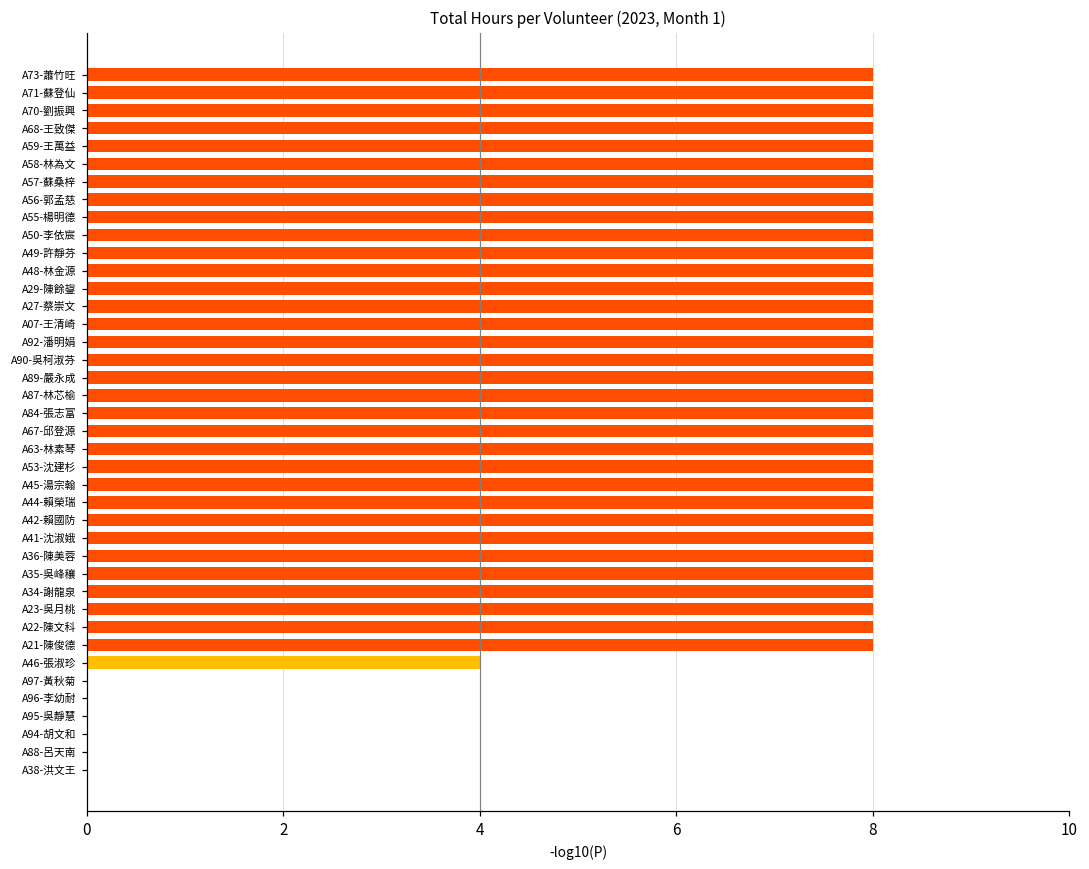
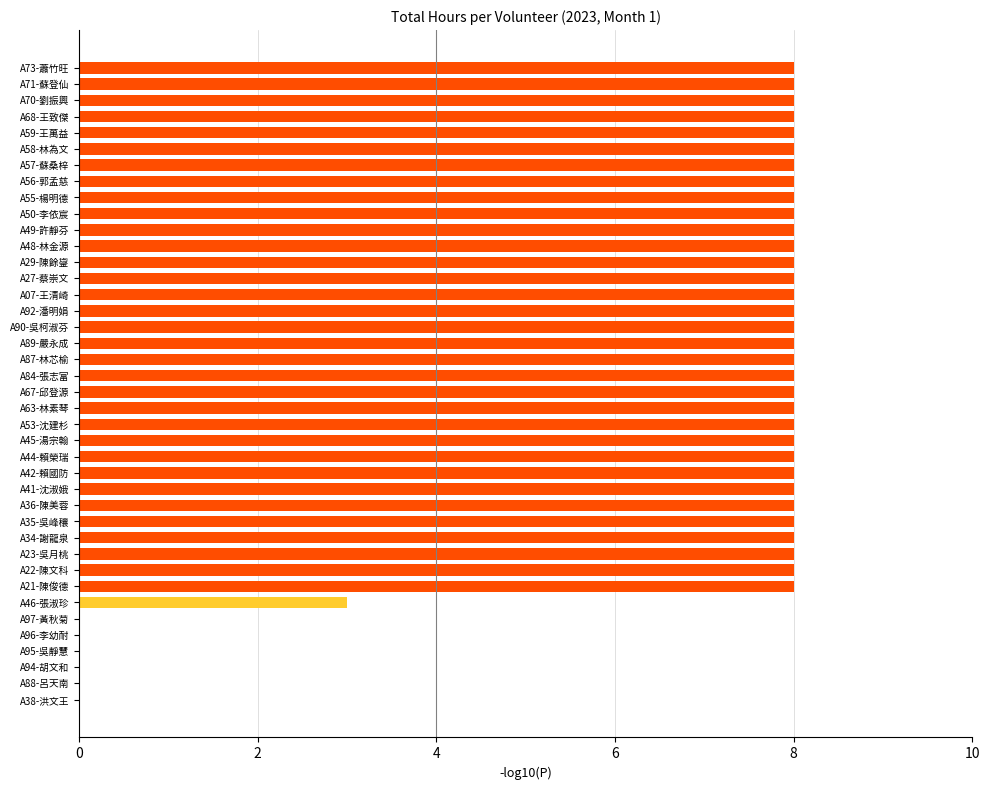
  {
    "A73-蕭竹旺": 8,
    "A71-蘇登仙": 8,
    "A70-劉振興": 8,
    "A68-王致傑": 8,
    "A59-王萬益": 8,
    "A58-林為文": 8,
    "A57-蘇桑梓": 8,
    "A56-郭孟慈": 8,
    "A55-楊明德": 8,
    "A50-李依宸": 8,
    "A49-許靜芬": 8,
    "A48-林金源": 8,
    "A29-陳餘鋆": 8,
    "A27-蔡崇文": 8,
    "A07-王清崎": 8,
    "A92-潘明娟": 8,
    "A90-吳柯淑芬": 8,
    "A89-嚴永成": 8,
    "A87-林芯榆": 8,
    "A84-張志富": 8,
    "A67-邱登源": 8,
    "A63-林素琴": 8,
    "A53-沈建杉": 8,
    "A45-湯宗翰": 8,
    "A44-賴榮瑞": 8,
    "A42-賴國防": 8,
    "A41-沈淑娥": 8,
    "A36-陳美蓉": 8,
    "A35-吳峰穰": 8,
    "A34-謝龍泉": 8,
    "A23-吳月桃": 8,
    "A22-陳文科": 8,
    "A21-陳俊德": 8,
-   "A46-張淑珍": 4,
+   "A46-張淑珍": 3,
    "A97-黃秋菊": 0,
    "A96-李幼耐": 0,
    "A95-吳靜慧": 0,
    "A94-胡文和": 0,
    "A88-呂天南": 0,
    "A38-洪文王": 0
  }
